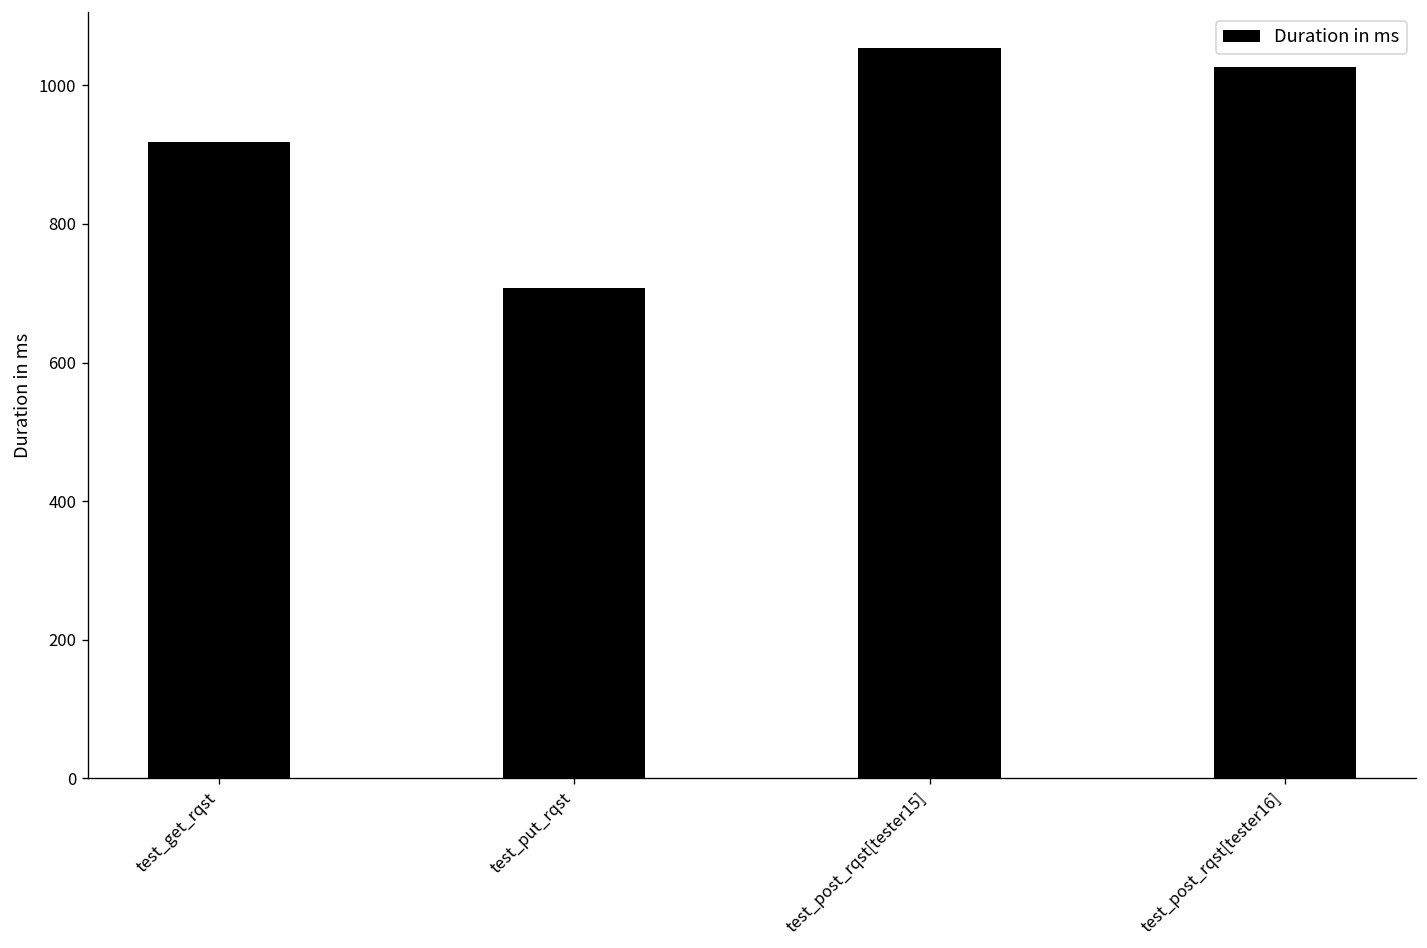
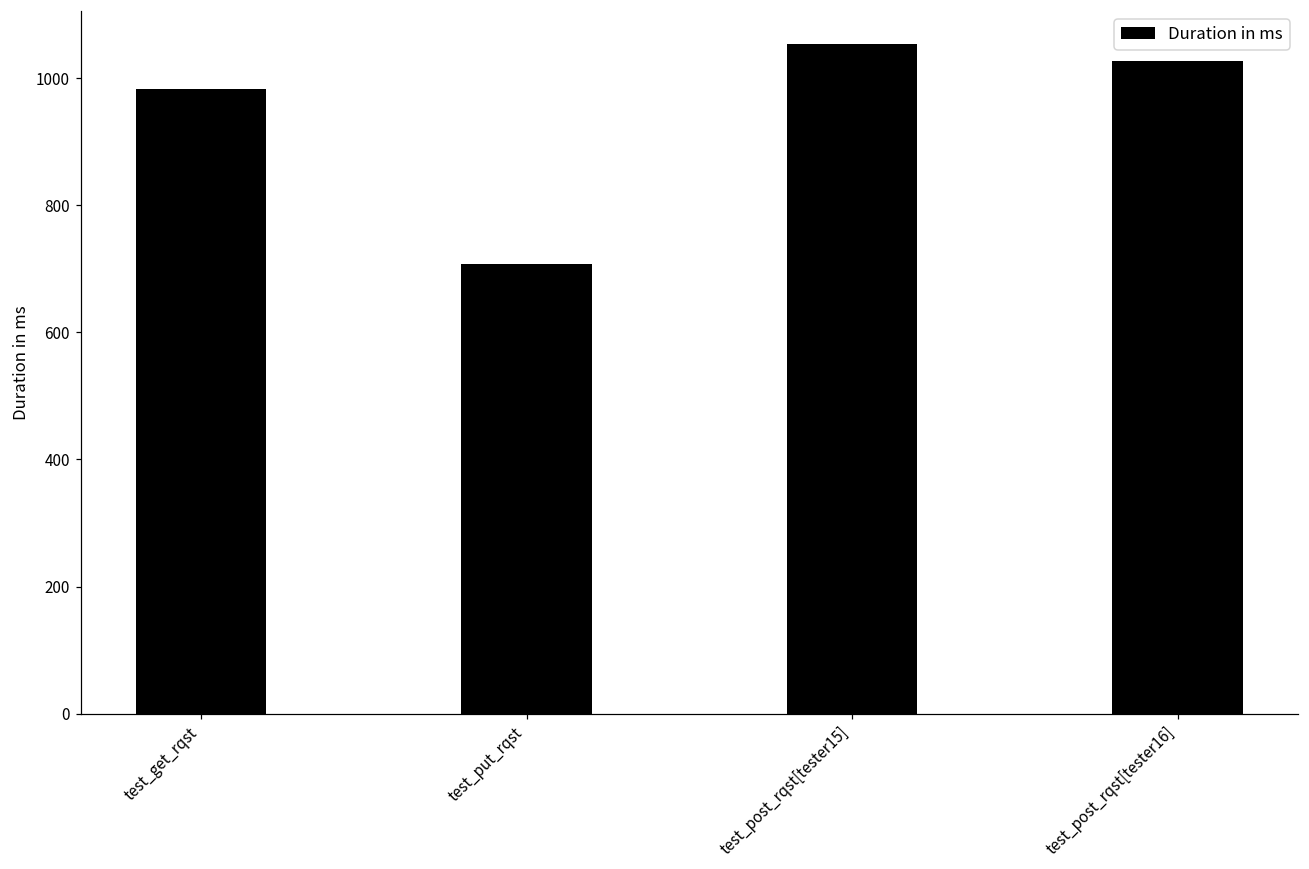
  {
-   "test_get_rqst": 920,
+   "test_get_rqst": 980,
    "test_put_rqst": 710,
    "test_post_rqst[tester15]": 1050,
    "test_post_rqst[tester16]": 1030
  }
